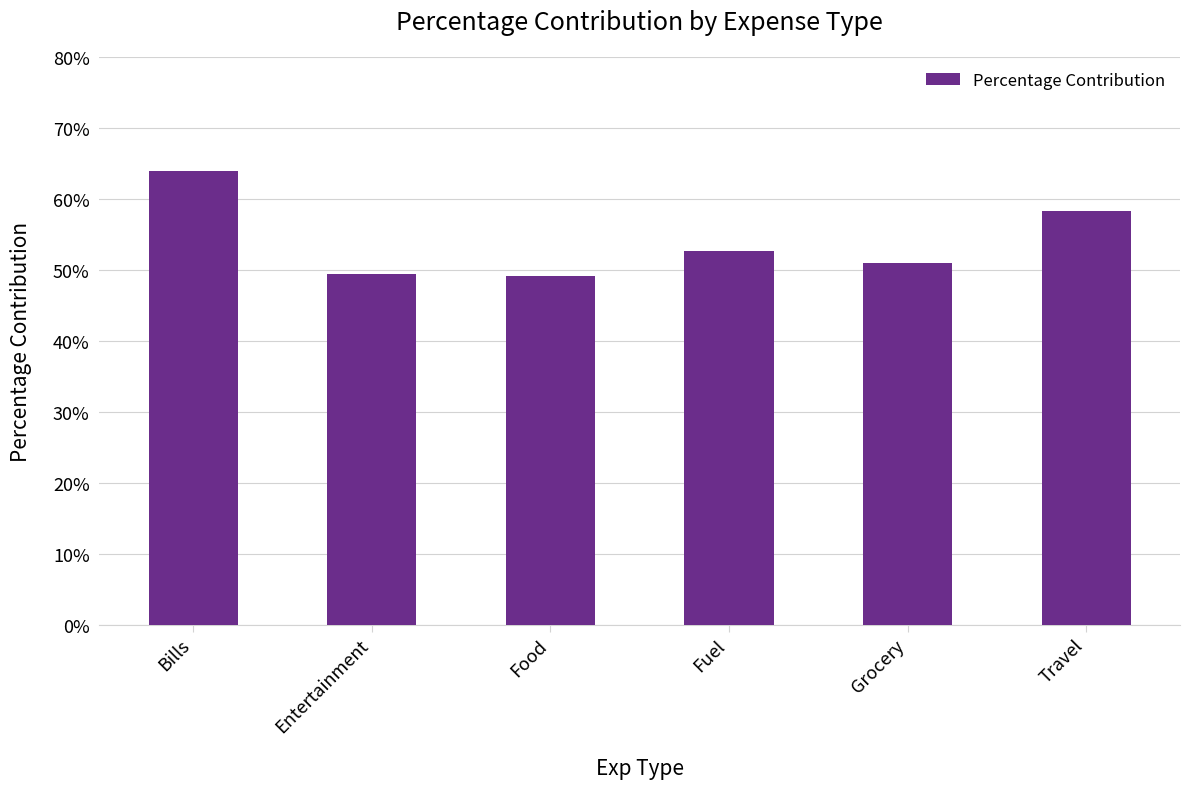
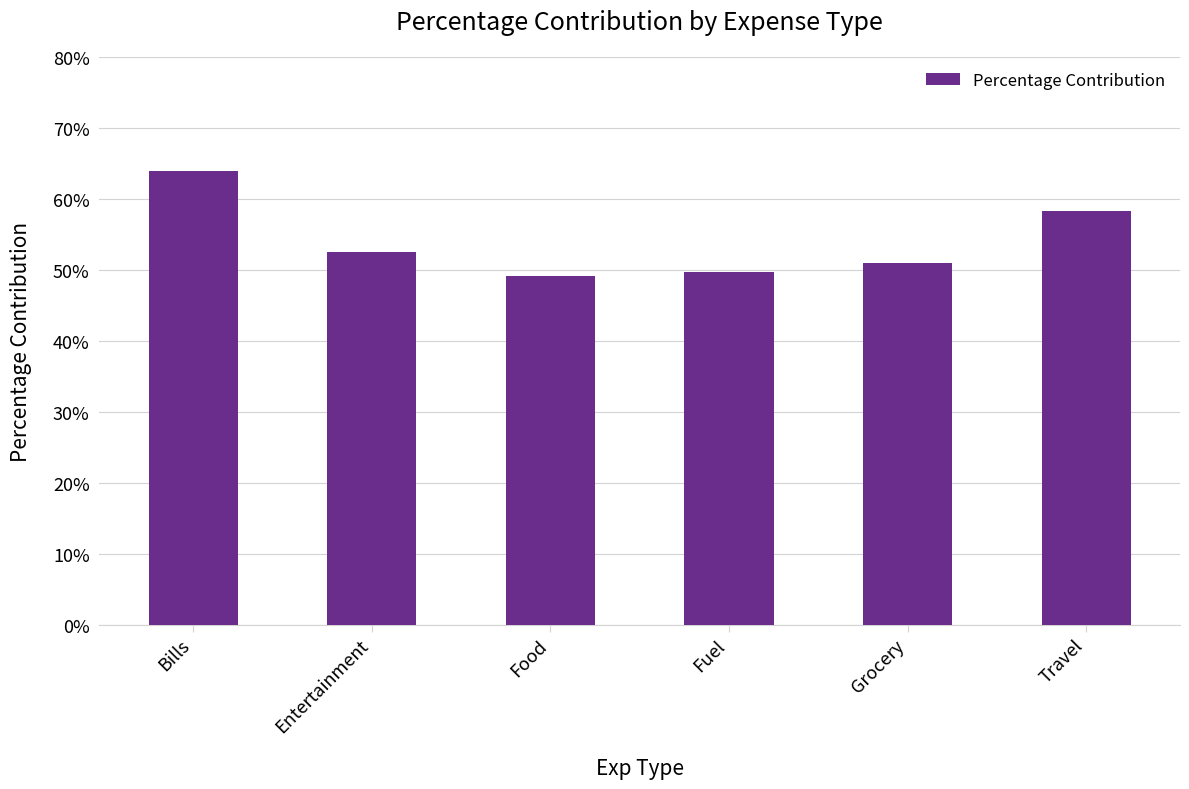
  {
    "Bills": "64%",
-   "Entertainment": "49%",
+   "Entertainment": "52%",
    "Food": "49%",
-   "Fuel": "53%",
+   "Fuel": "50%",
    "Grocery": "51%",
    "Travel": "58%"
  }
